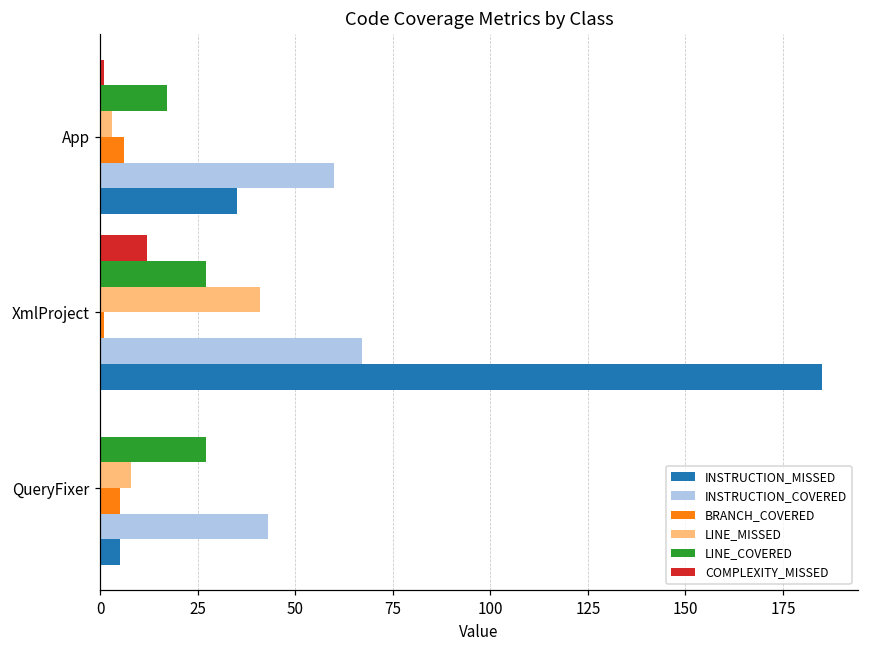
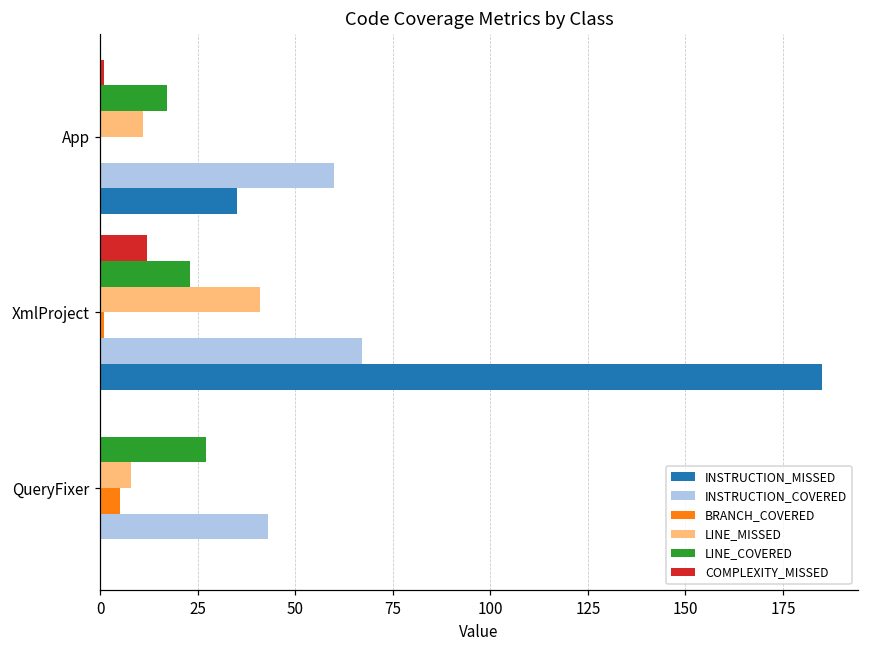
  {
    "INSTRUCTION_MISSED": {
      "App": 35,
      "XmlProject": 185,
-     "QueryFixer": 5
+     "QueryFixer": 0
    },
    "INSTRUCTION_COVERED": {
      "App": 60,
      "XmlProject": 67,
      "QueryFixer": 43
    },
    "BRANCH_COVERED": {
-     "App": 6,
+     "App": 0,
      "XmlProject": 1,
      "QueryFixer": 5
    },
    "LINE_MISSED": {
-     "App": 3,
+     "App": 11,
      "XmlProject": 41,
      "QueryFixer": 8
    },
    "LINE_COVERED": {
      "App": 17,
-     "XmlProject": 27,
+     "XmlProject": 23,
      "QueryFixer": 27
    },
    "COMPLEXITY_MISSED": {
      "App": 1,
      "XmlProject": 12,
      "QueryFixer": 0
    }
  }
